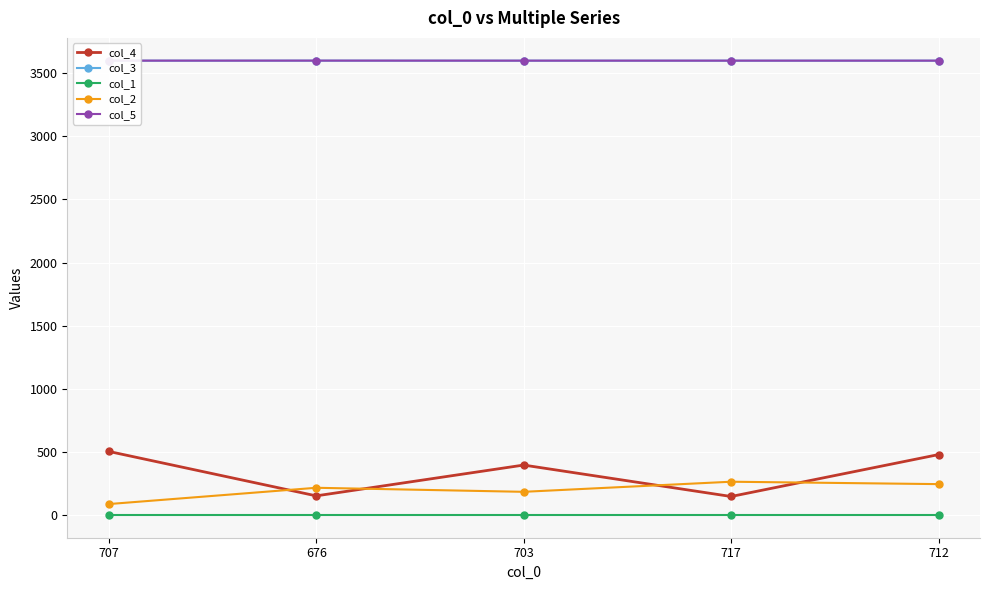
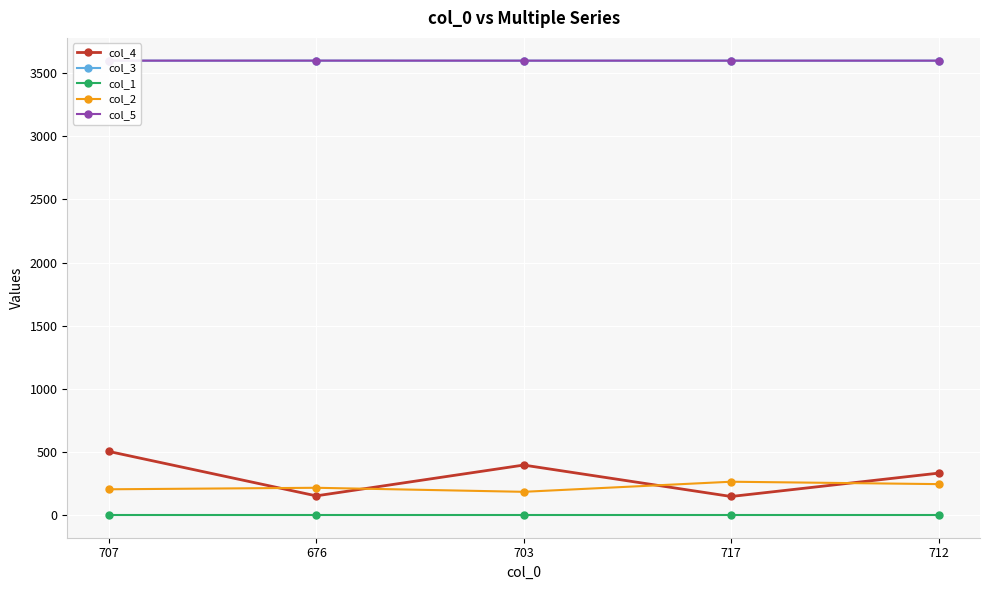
  {
    "col_4": {
      "707": 500,
      "676": 150,
      "703": 400,
      "717": 150,
-     "712": 480
+     "712": 330
    },
    "col_5": {
      "676": 3600,
      "703": 3600,
      "717": 3600,
      "712": 3600
    },
    "col_1": {
      "707": 0,
      "676": 0,
      "703": 0,
      "717": 0,
      "712": 0
    },
    "col_2": {
-     "707": 90,
+     "707": 200,
      "676": 220,
      "703": 180,
      "717": 260,
      "712": 250
    }
  }
